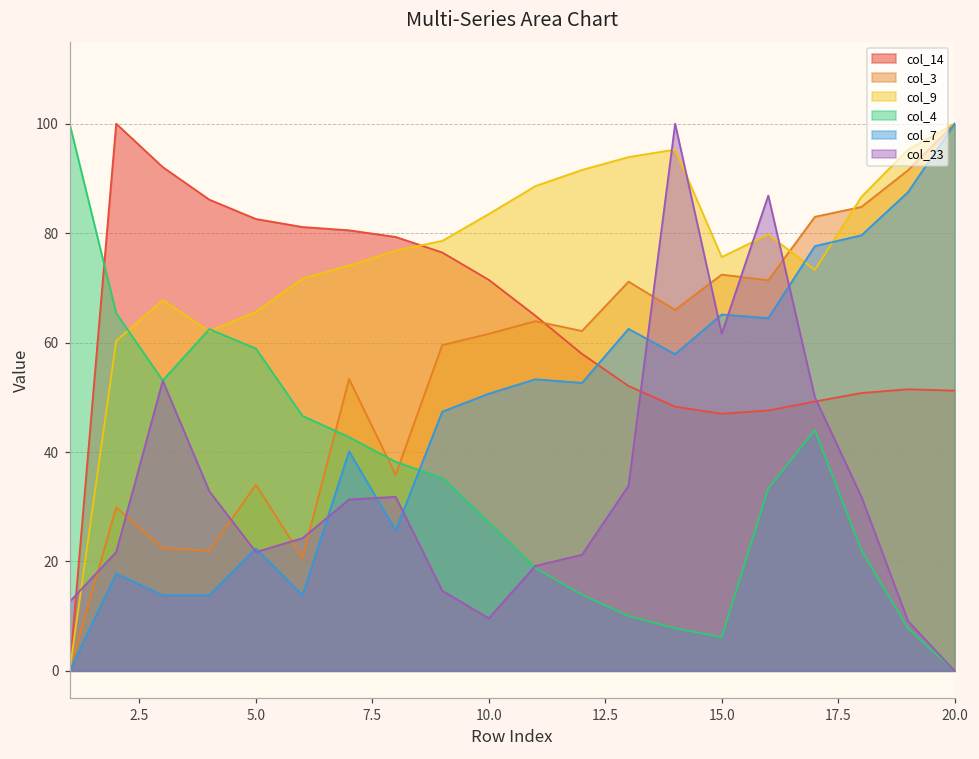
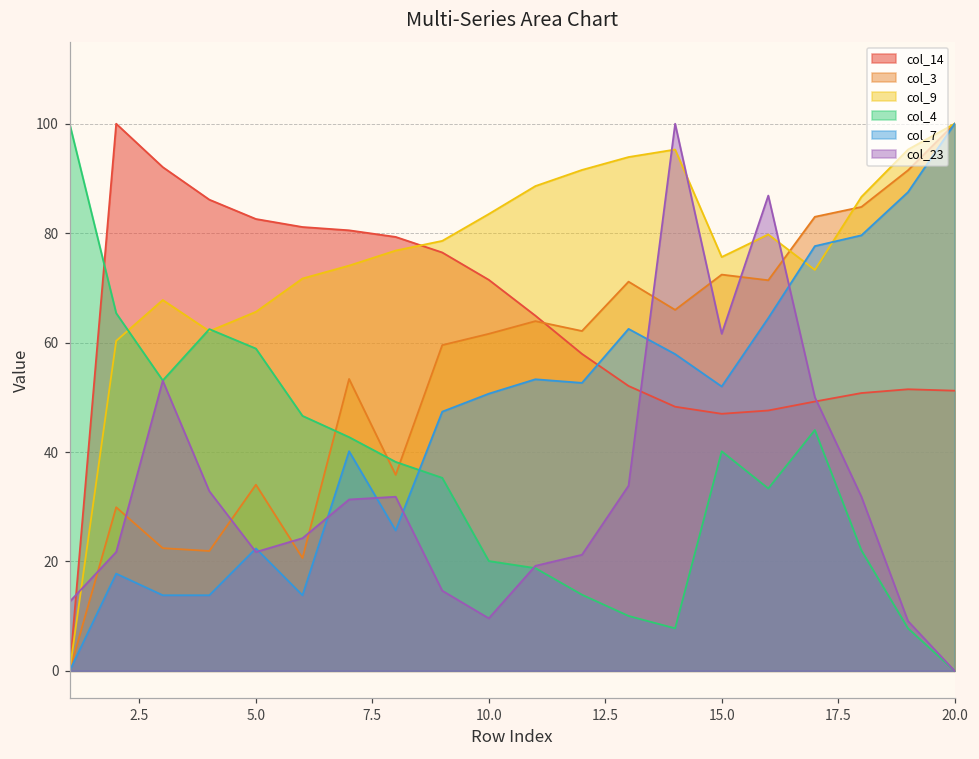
  {
    "col_4": {
      "5.0": 59,
-     "10.0": 27,
-     "15.0": 6
+     "10.0": 20,
+     "15.0": 40
    },
    "col_7": {
      "5.0": 22,
      "10.0": 51,
-     "15.0": 65
+     "15.0": 52
    },
    "col_23": {
      "5.0": 22,
      "10.0": 10,
      "15.0": 62
    }
  }
